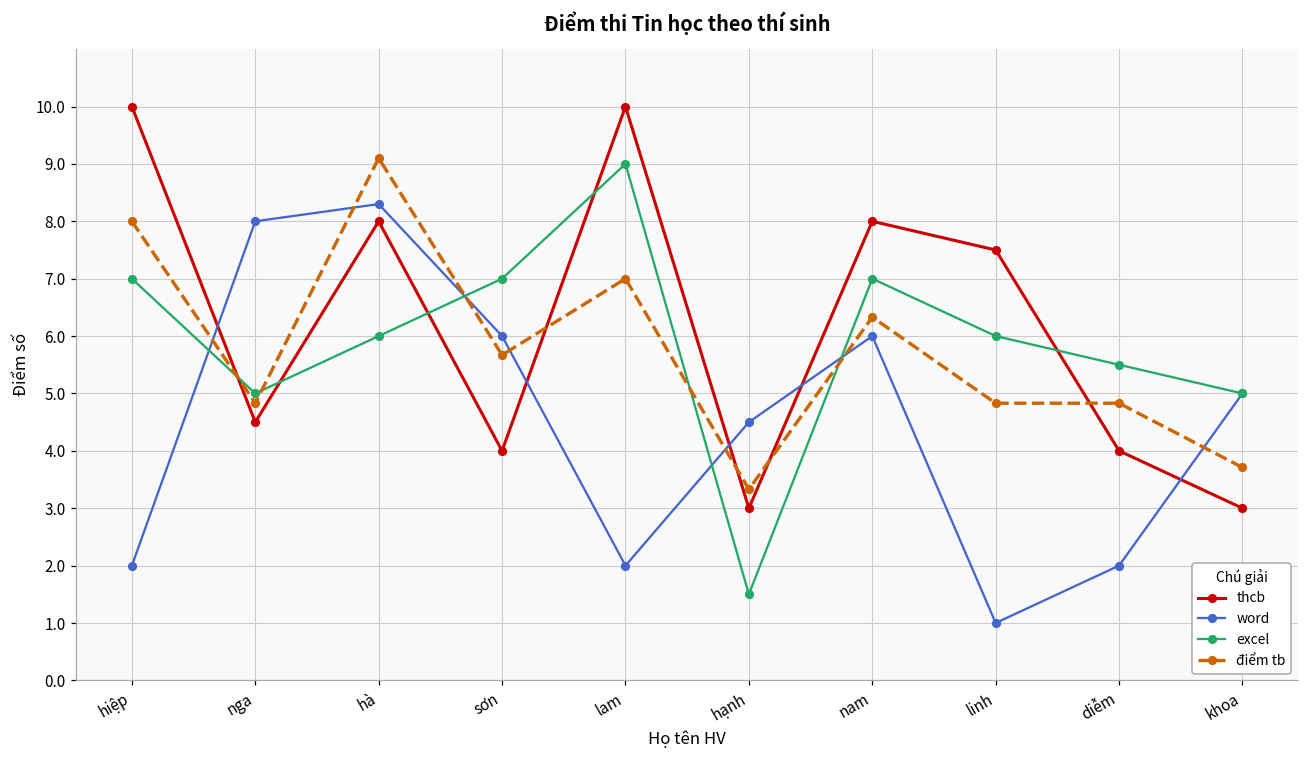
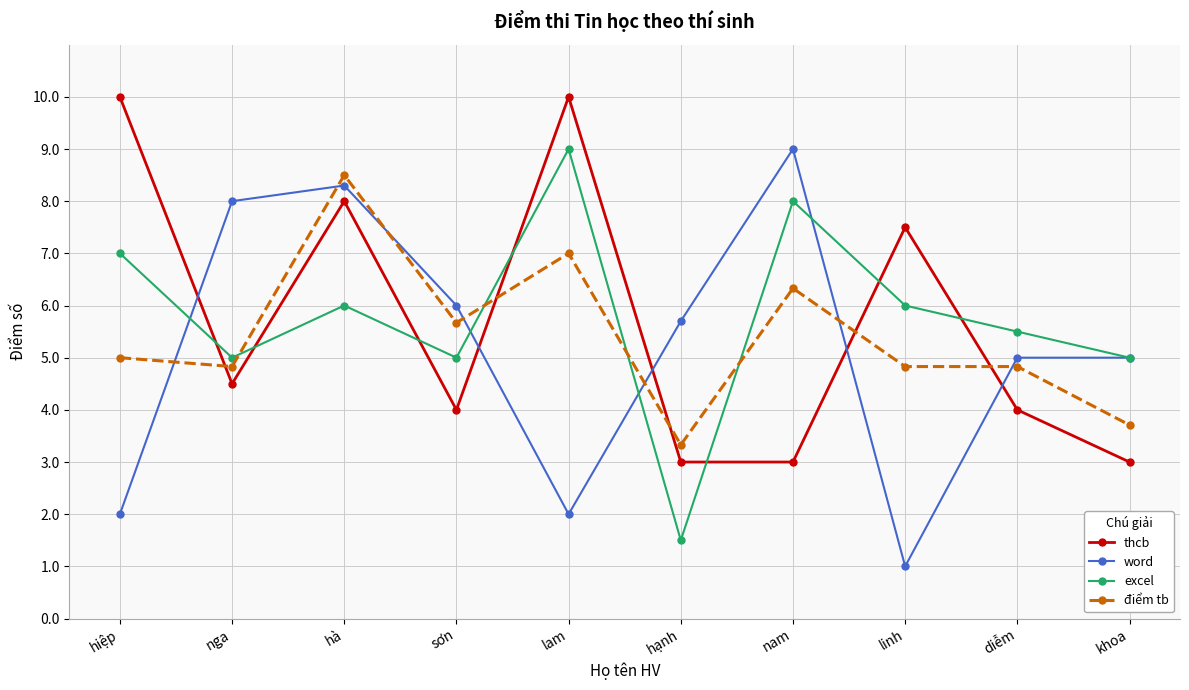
  {
    "thcb": {
      "hiệp": 10,
      "nga": 4.5,
      "hà": 8,
      "sơn": 4,
      "lam": 10,
      "hạnh": 3,
-     "nam": 8,
+     "nam": 3,
      "linh": 7.5,
      "diễm": 4,
      "khoa": 3
    },
    "word": {
      "hiệp": 2.0,
      "nga": 8.0,
      "hà": 8.3,
      "sơn": 6.0,
      "lam": 2.0,
-     "hạnh": 4.5,
-     "nam": 6,
+     "hạnh": 5.7,
+     "nam": 9,
      "linh": 1.0,
-     "diễm": 2
+     "diễm": 5
    },
    "excel": {
      "hiệp": 7,
      "nga": 5,
      "hà": 6,
-     "sơn": 7,
+     "sơn": 5,
      "lam": 9,
      "hạnh": 1.5,
-     "nam": 7,
+     "nam": 8,
      "linh": 6,
      "diễm": 5.5
    },
    "điểm tb": {
-     "hiệp": 8,
+     "hiệp": 5,
      "nga": 4.8,
-     "hà": 9.1,
+     "hà": 8.5,
      "sơn": 5.7,
      "lam": 7.0,
      "hạnh": 3.3,
      "nam": 6.3,
      "linh": 4.8,
      "diễm": 4.8,
      "khoa": 3.7
    }
  }
